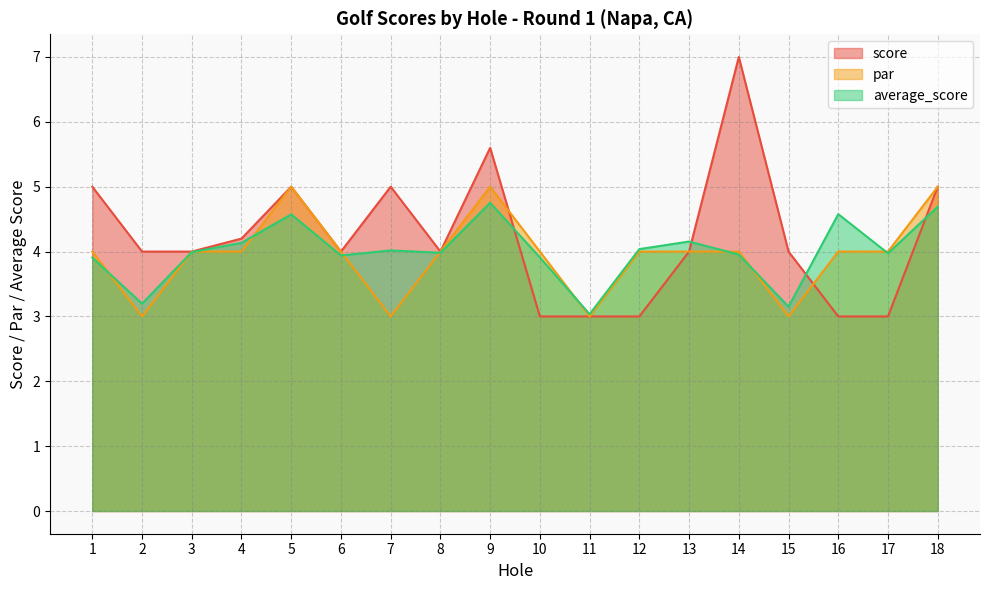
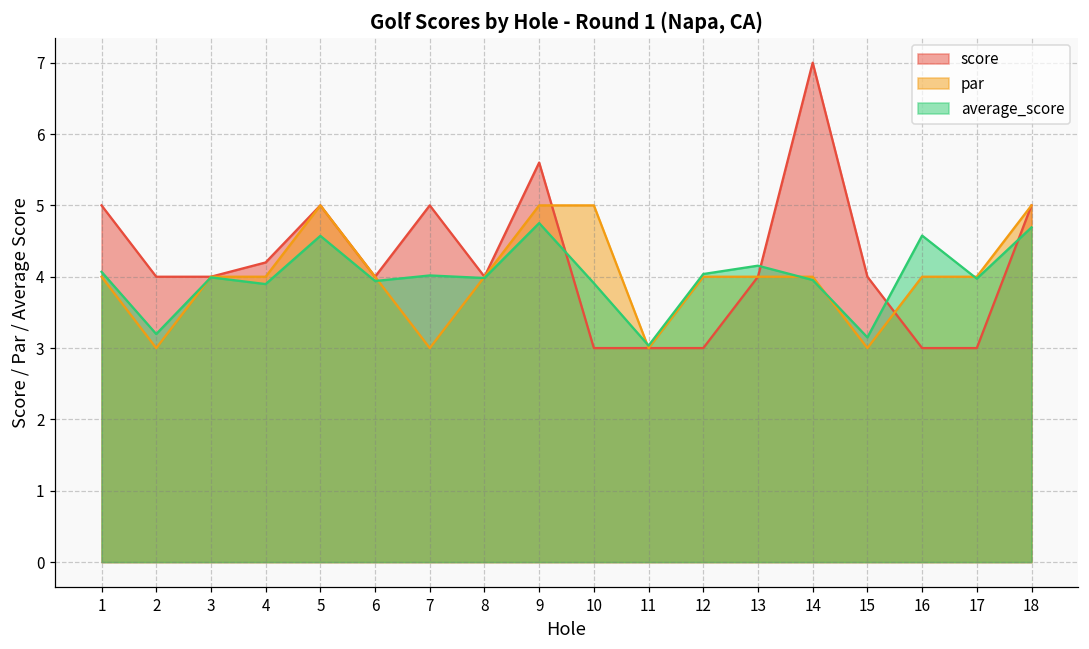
  {
    "score": {
      "1": 5.0,
      "2": 4.0,
      "4": 4.2,
      "7": 5.0,
      "9": 5.6,
      "10": 3.0,
      "12": 3.0,
      "14": 7.0,
      "15": 4.0,
      "16": 3.0,
      "17": 3.0
    },
    "par": {
      "1": 4,
      "2": 3,
      "4": 4,
      "7": 3,
      "9": 5,
-     "10": 4,
+     "10": 5,
      "14": 4,
      "15": 3,
      "16": 4
    },
    "average_score": {
-     "1": 3.9,
+     "1": 4.1,
      "2": 3.2,
-     "4": 4.1,
+     "4": 3.9,
      "5": 4.6,
      "6": 3.9,
      "7": 4.0,
      "9": 4.8,
      "10": 3.9,
      "13": 4.2,
      "14": 4.0,
      "15": 3.2,
      "16": 4.6,
      "18": 4.7
    }
  }
